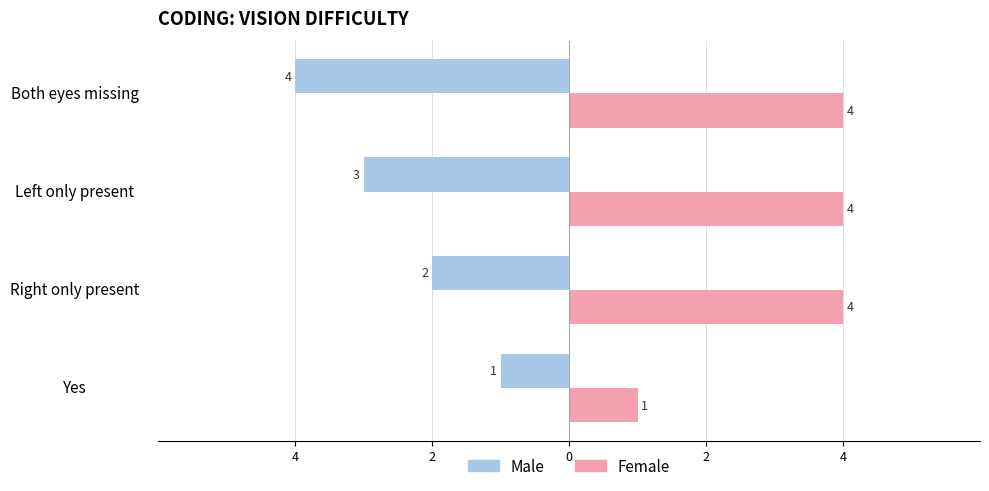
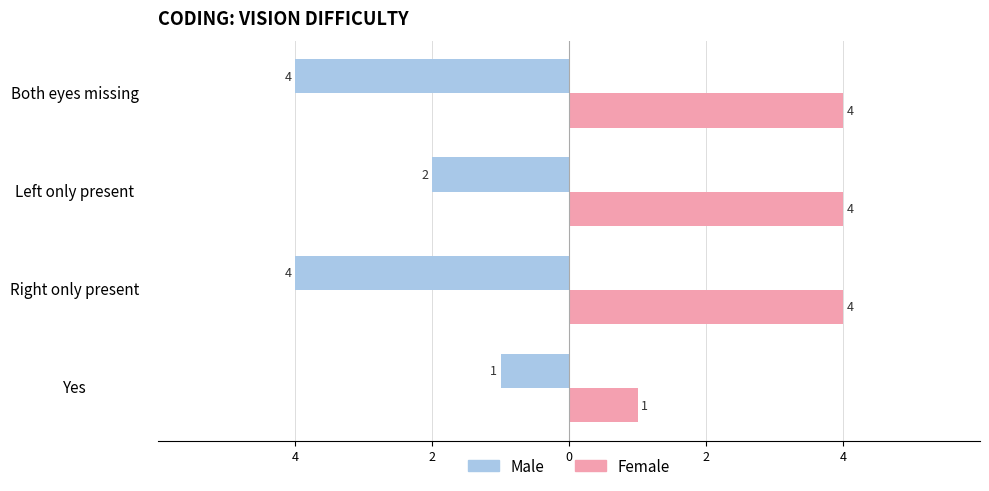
  {
    "Male": {
-     "Left only present": 3,
-     "Right only present": 2
+     "Left only present": 2,
+     "Right only present": 4
    },
    "Female": {
      "Both eyes missing": 4,
      "Left only present": 4,
      "Right only present": 4,
      "Yes": 1
    }
  }
